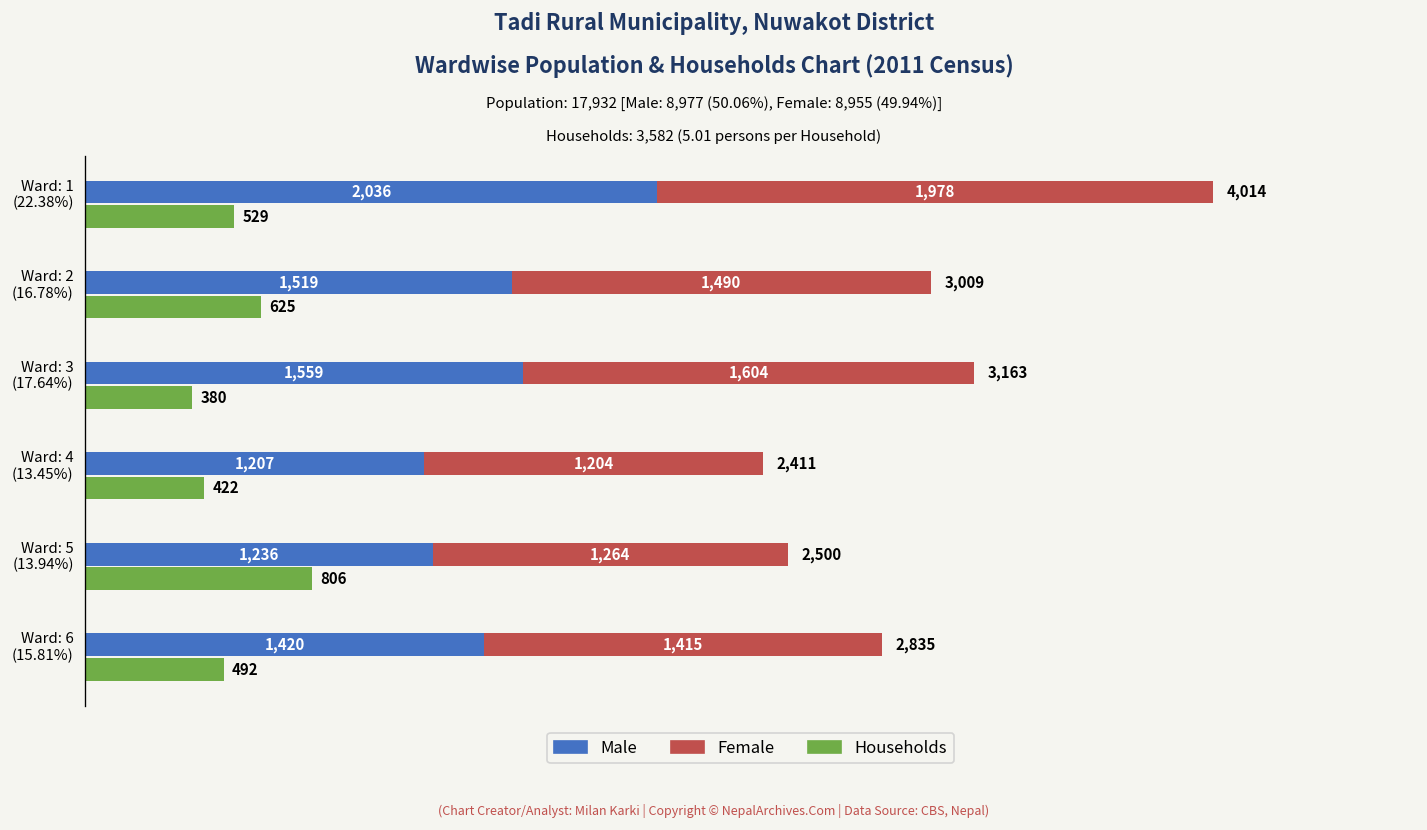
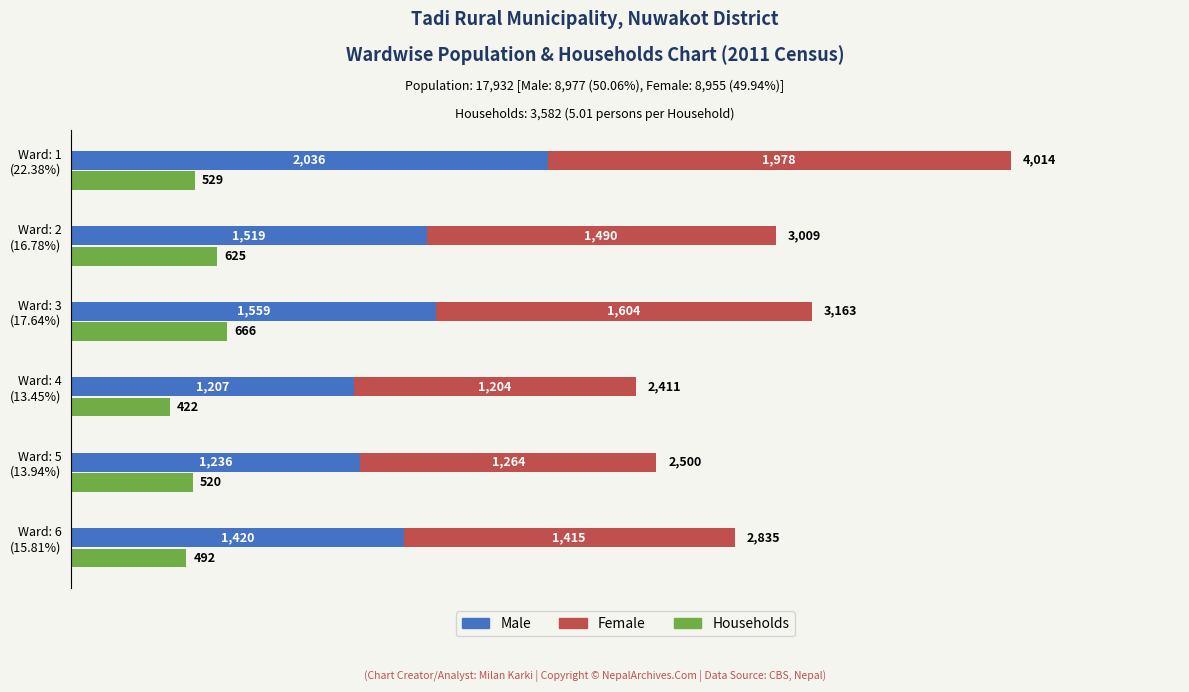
  {
    "Households": {
      "Ward: 1 (22.38%)": "529",
      "Ward: 2 (16.78%)": "625",
-     "Ward: 3 (17.64%)": "380",
+     "Ward: 3 (17.64%)": "666",
      "Ward: 4 (13.45%)": "422",
-     "Ward: 5 (13.94%)": "806",
+     "Ward: 5 (13.94%)": "520",
      "Ward: 6 (15.81%)": "492"
    },
    "Male": {
      "Ward: 1 (22.38%)": "2,036",
      "Ward: 2 (16.78%)": "1,519",
      "Ward: 3 (17.64%)": "1,559",
      "Ward: 4 (13.45%)": "1,207",
      "Ward: 5 (13.94%)": "1,236",
      "Ward: 6 (15.81%)": "1,420"
    },
    "Female": {
      "Ward: 1 (22.38%)": "1,978",
      "Ward: 2 (16.78%)": "1,490",
      "Ward: 3 (17.64%)": "1,604",
      "Ward: 4 (13.45%)": "1,204",
      "Ward: 5 (13.94%)": "1,264",
      "Ward: 6 (15.81%)": "1,415"
    }
  }
